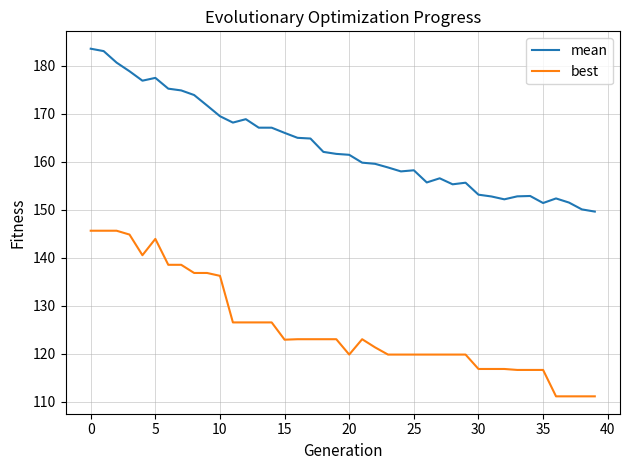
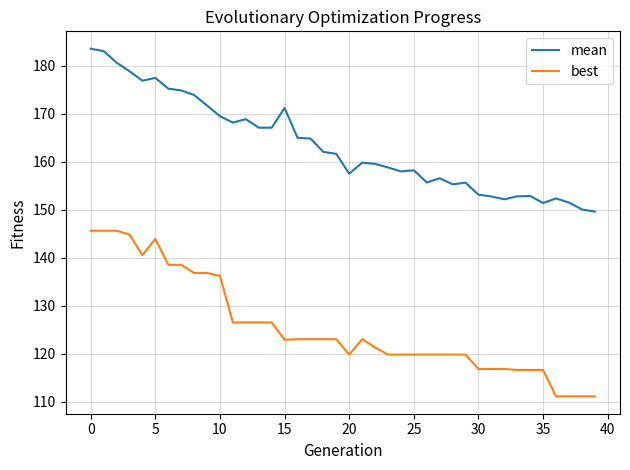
  {
    "mean": {
      "0": 184,
      "5": 177,
      "10": 169,
-     "15": 166,
-     "20": 161,
+     "15": 171,
+     "20": 157,
      "25": 158,
      "30": 153,
      "35": 151
    },
    "best": {
      "0": 146,
      "5": 144,
      "10": 136,
      "15": 123,
      "20": 120,
      "25": 120,
      "30": 117,
      "35": 117
    }
  }
